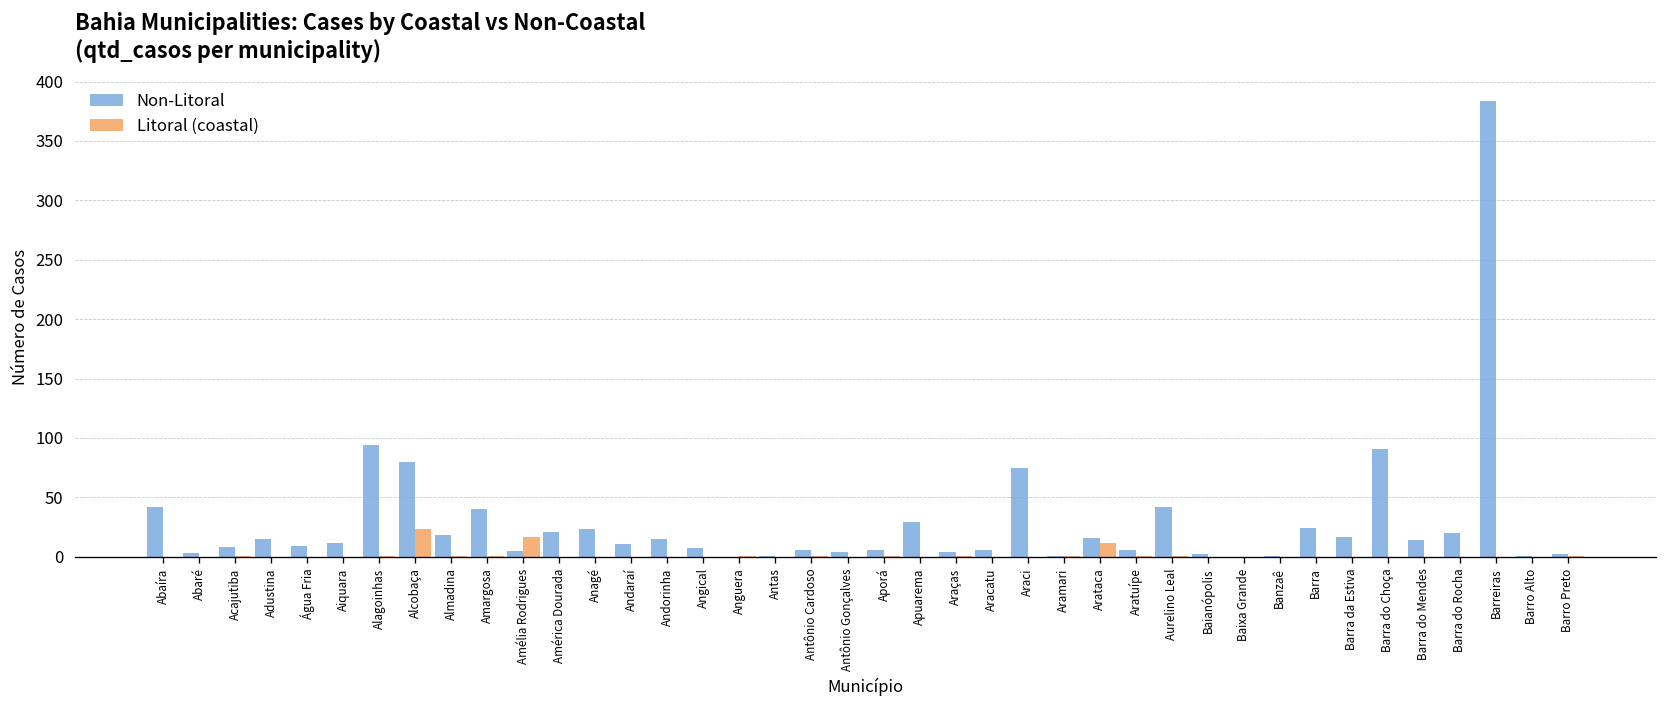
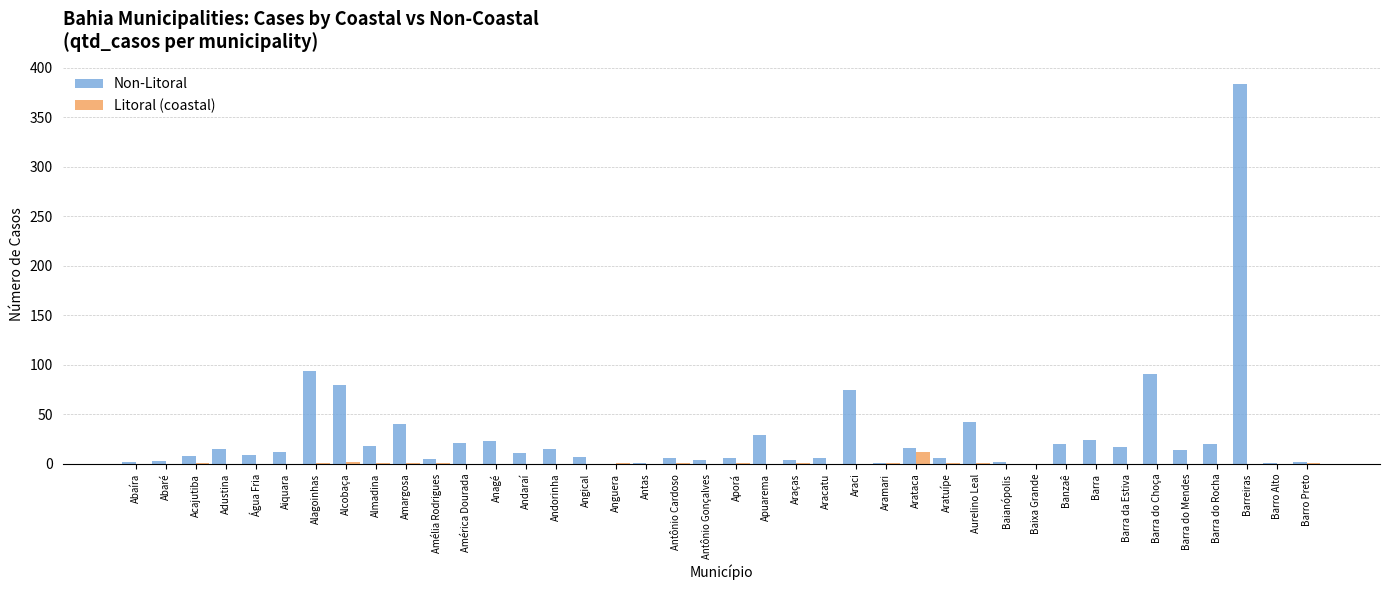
  {
    "Non-Litoral": {
-     "Abaíra": 40,
+     "Abaíra": 0,
      "Abaré": 0,
      "Acajutiba": 10,
      "Adustina": 20,
      "Água Fria": 10,
      "Aiquara": 10,
      "Alagoinhas": 90,
      "Alcobaça": 80,
      "Almadina": 20,
      "Amargosa": 40,
      "Amélia Rodrigues": 10,
      "América Dourada": 20,
      "Anagé": 20,
      "Andaraí": 10,
      "Andorinha": 20,
      "Angical": 10,
      "Anguera": 0,
      "Antônio Cardoso": 10,
      "Antônio Gonçalves": 0,
      "Aporá": 10,
      "Apuarema": 30,
      "Araças": 0,
      "Aracatu": 10,
      "Araci": 80,
      "Arataca": 20,
      "Aratuípe": 10,
      "Aurelino Leal": 40,
      "Baixa Grande": 0,
-     "Banzaê": 0,
+     "Banzaê": 20,
      "Barra": 20,
      "Barra da Estiva": 20,
      "Barra do Choça": 90,
      "Barra do Mendes": 10,
      "Barra do Rocha": 20,
      "Barreiras": 380
    },
    "Litoral (coastal)": {
      "Abaíra": 0,
      "Abaré": 0,
      "Adustina": 0,
      "Água Fria": 0,
      "Aiquara": 0,
-     "Alcobaça": 20,
-     "Amélia Rodrigues": 20,
+     "Alcobaça": 0,
+     "Amélia Rodrigues": 0,
      "América Dourada": 0,
      "Anagé": 0,
      "Andaraí": 0,
      "Andorinha": 0,
      "Angical": 0,
      "Antas": 0,
      "Antônio Gonçalves": 0,
      "Apuarema": 0,
      "Aracatu": 0,
      "Araci": 0,
      "Arataca": 10,
      "Baianópolis": 0,
      "Baixa Grande": 0,
      "Banzaê": 0,
      "Barra": 0,
      "Barra da Estiva": 0,
      "Barra do Choça": 0,
      "Barra do Mendes": 0,
      "Barra do Rocha": 0,
      "Barreiras": 0,
      "Barro Alto": 0
    }
  }
